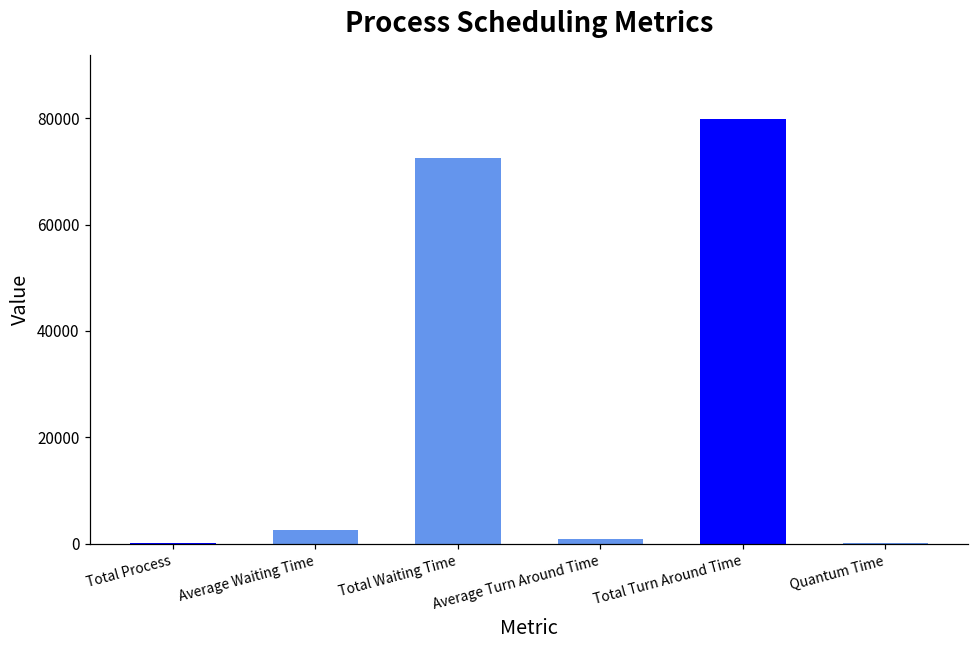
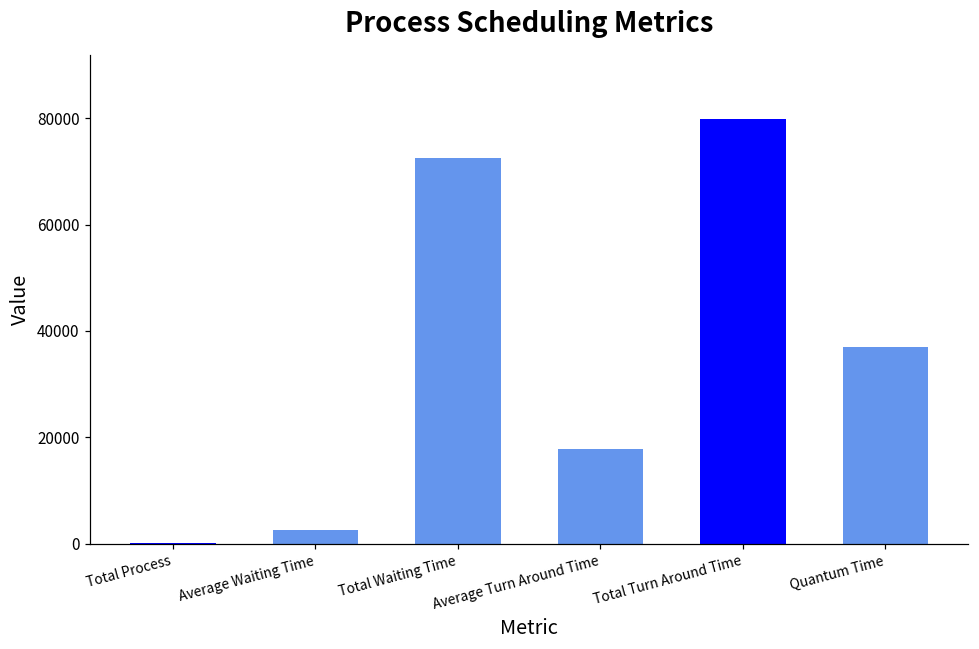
  {
    "Average Waiting Time": 3000,
    "Total Waiting Time": 73000,
-   "Average Turn Around Time": 1000,
+   "Average Turn Around Time": 18000,
    "Total Turn Around Time": 80000,
-   "Quantum Time": 0
+   "Quantum Time": 37000
  }
